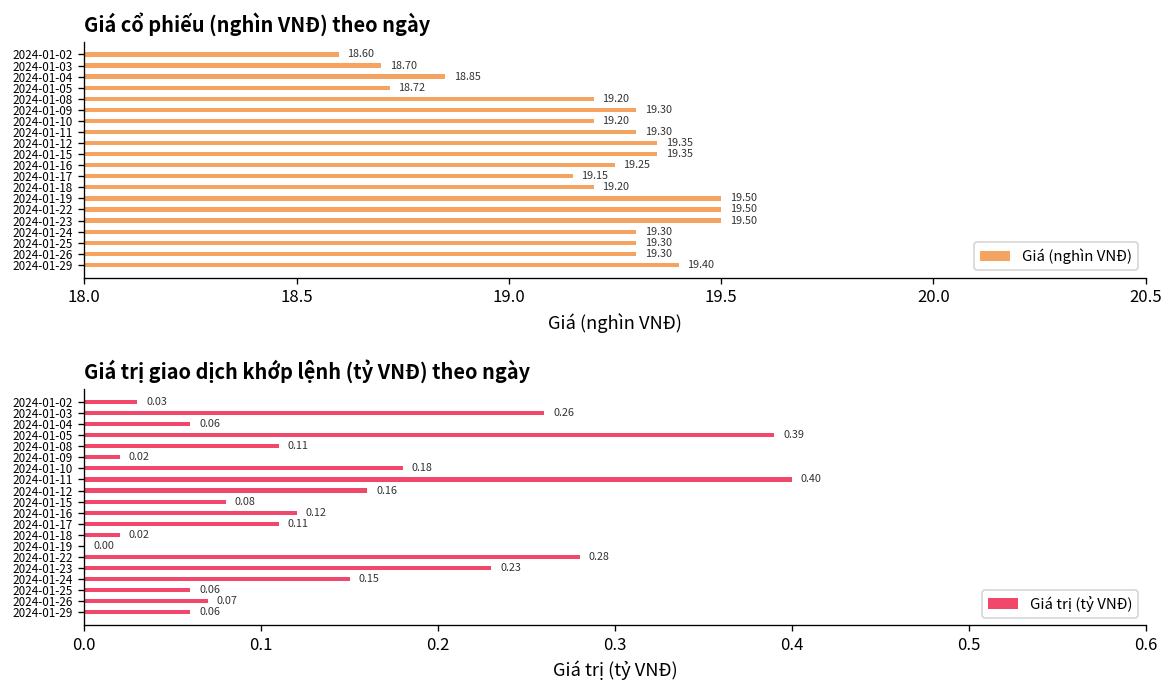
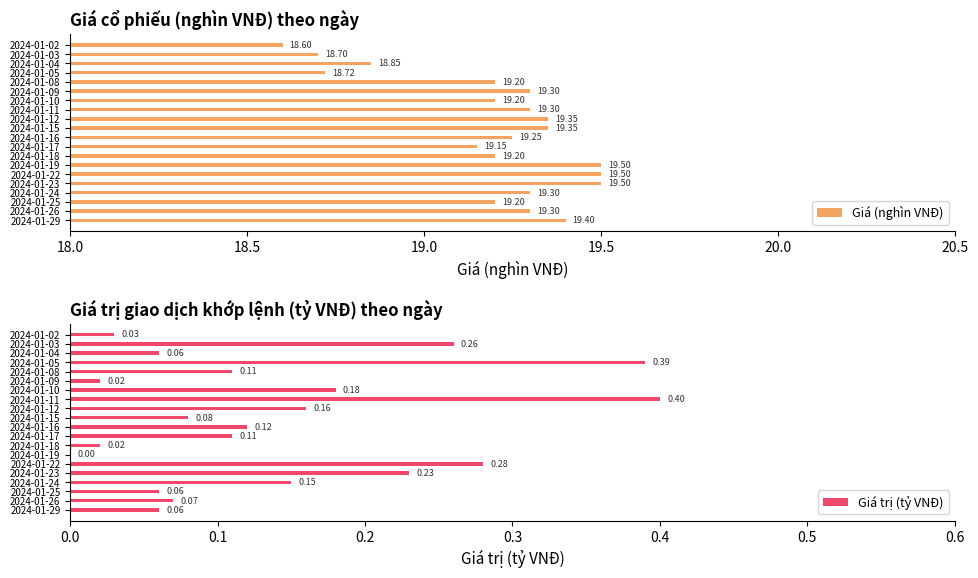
  {
    "Giá cổ phiếu (nghìn VNĐ) theo ngày": {
      "2024-01-02": 18.60,
      "2024-01-03": 18.70,
      "2024-01-04": 18.85,
      "2024-01-05": 18.72,
      "2024-01-08": 19.20,
      "2024-01-09": 19.30,
      "2024-01-10": 19.20,
      "2024-01-11": 19.30,
      "2024-01-12": 19.35,
      "2024-01-15": 19.35,
      "2024-01-16": 19.25,
      "2024-01-17": 19.15,
      "2024-01-18": 19.20,
      "2024-01-19": 19.50,
      "2024-01-22": 19.50,
      "2024-01-23": 19.50,
      "2024-01-24": 19.30,
-     "2024-01-25": 19.30,
+     "2024-01-25": 19.20,
      "2024-01-26": 19.30,
      "2024-01-29": 19.40
    },
    "Giá trị giao dịch khớp lệnh (tỷ VNĐ) theo ngày": {
      "2024-01-02": 0.03,
      "2024-01-03": 0.26,
      "2024-01-04": 0.06,
      "2024-01-05": 0.39,
      "2024-01-08": 0.11,
      "2024-01-09": 0.02,
      "2024-01-10": 0.18,
      "2024-01-11": 0.40,
      "2024-01-12": 0.16,
      "2024-01-15": 0.08,
      "2024-01-16": 0.12,
      "2024-01-17": 0.11,
      "2024-01-18": 0.02,
      "2024-01-19": 0.00,
      "2024-01-22": 0.28,
      "2024-01-23": 0.23,
      "2024-01-24": 0.15,
      "2024-01-25": 0.06,
      "2024-01-26": 0.07,
      "2024-01-29": 0.06
    }
  }
